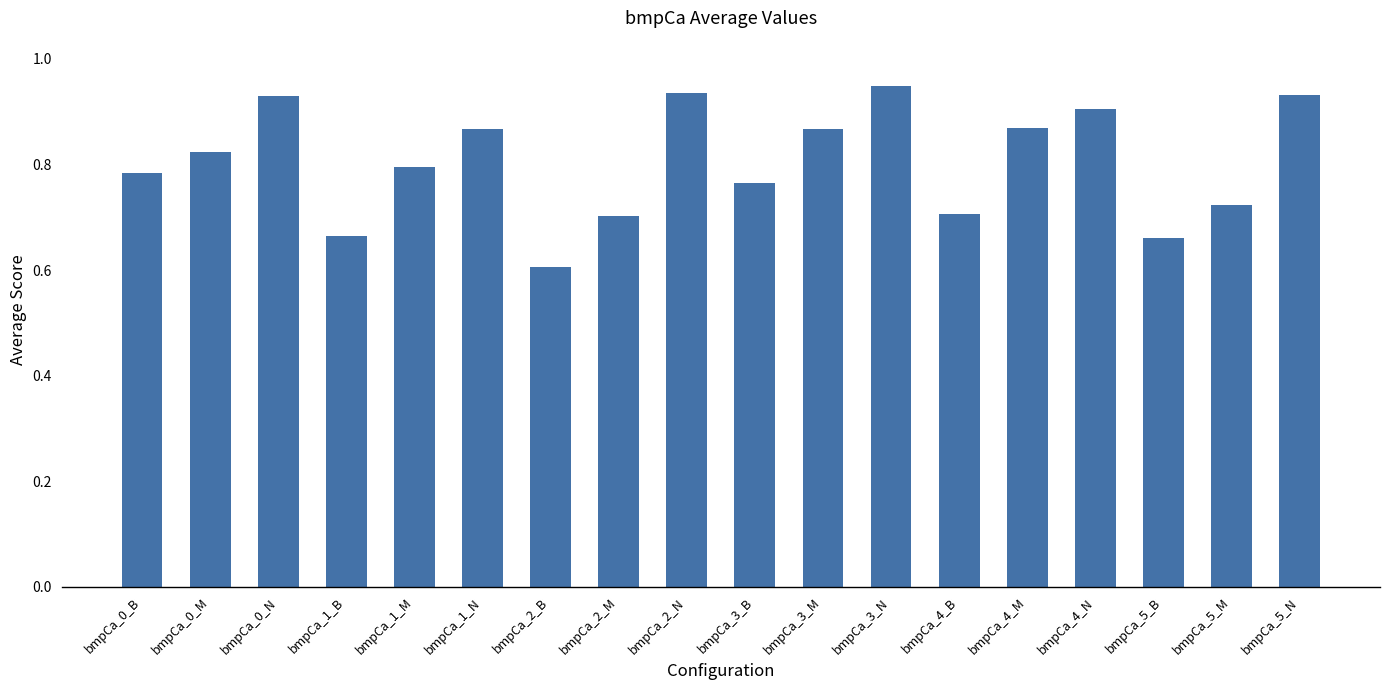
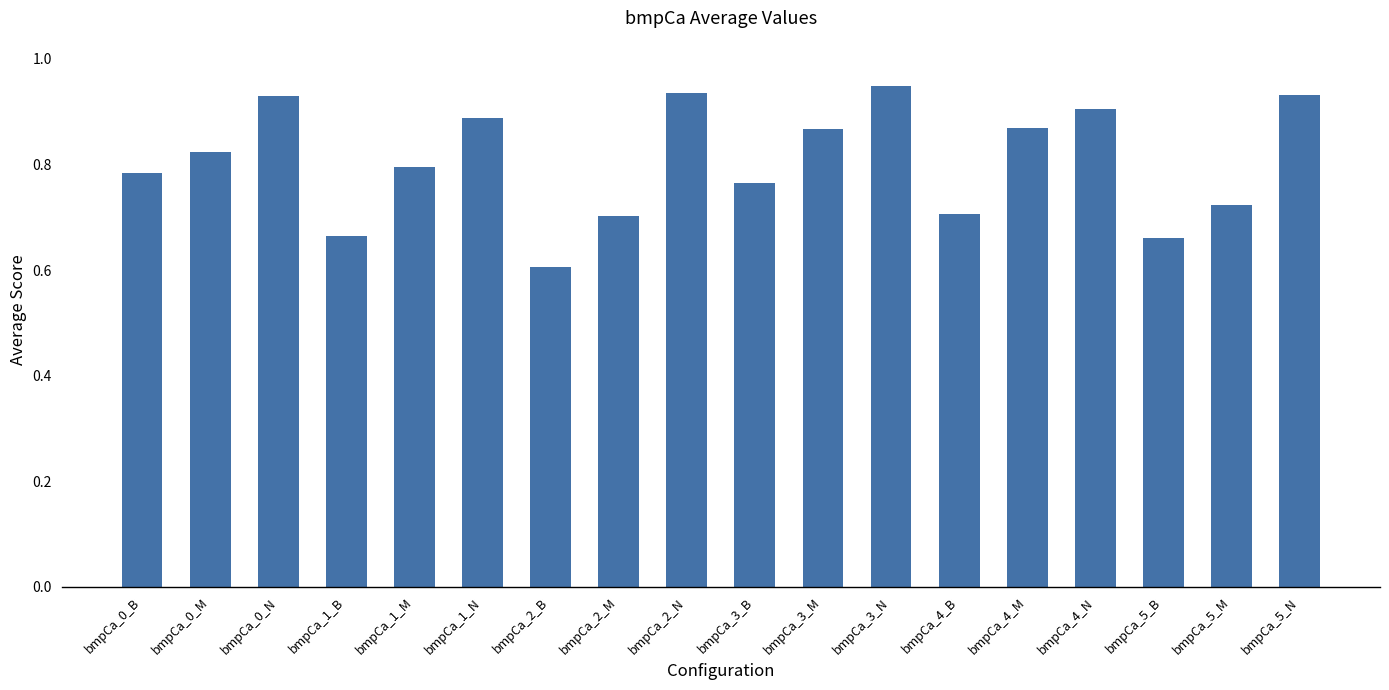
  {
    "bmpCa_0_B": 0.78,
    "bmpCa_0_M": 0.82,
    "bmpCa_0_N": 0.93,
    "bmpCa_1_B": 0.66,
    "bmpCa_1_M": 0.79,
-   "bmpCa_1_N": 0.87,
+   "bmpCa_1_N": 0.89,
    "bmpCa_2_B": 0.61,
    "bmpCa_2_M": 0.70,
    "bmpCa_2_N": 0.94,
    "bmpCa_3_B": 0.76,
    "bmpCa_3_M": 0.87,
    "bmpCa_3_N": 0.95,
    "bmpCa_4_B": 0.71,
    "bmpCa_4_M": 0.87,
    "bmpCa_4_N": 0.91,
    "bmpCa_5_B": 0.66,
    "bmpCa_5_M": 0.72,
    "bmpCa_5_N": 0.93
  }
